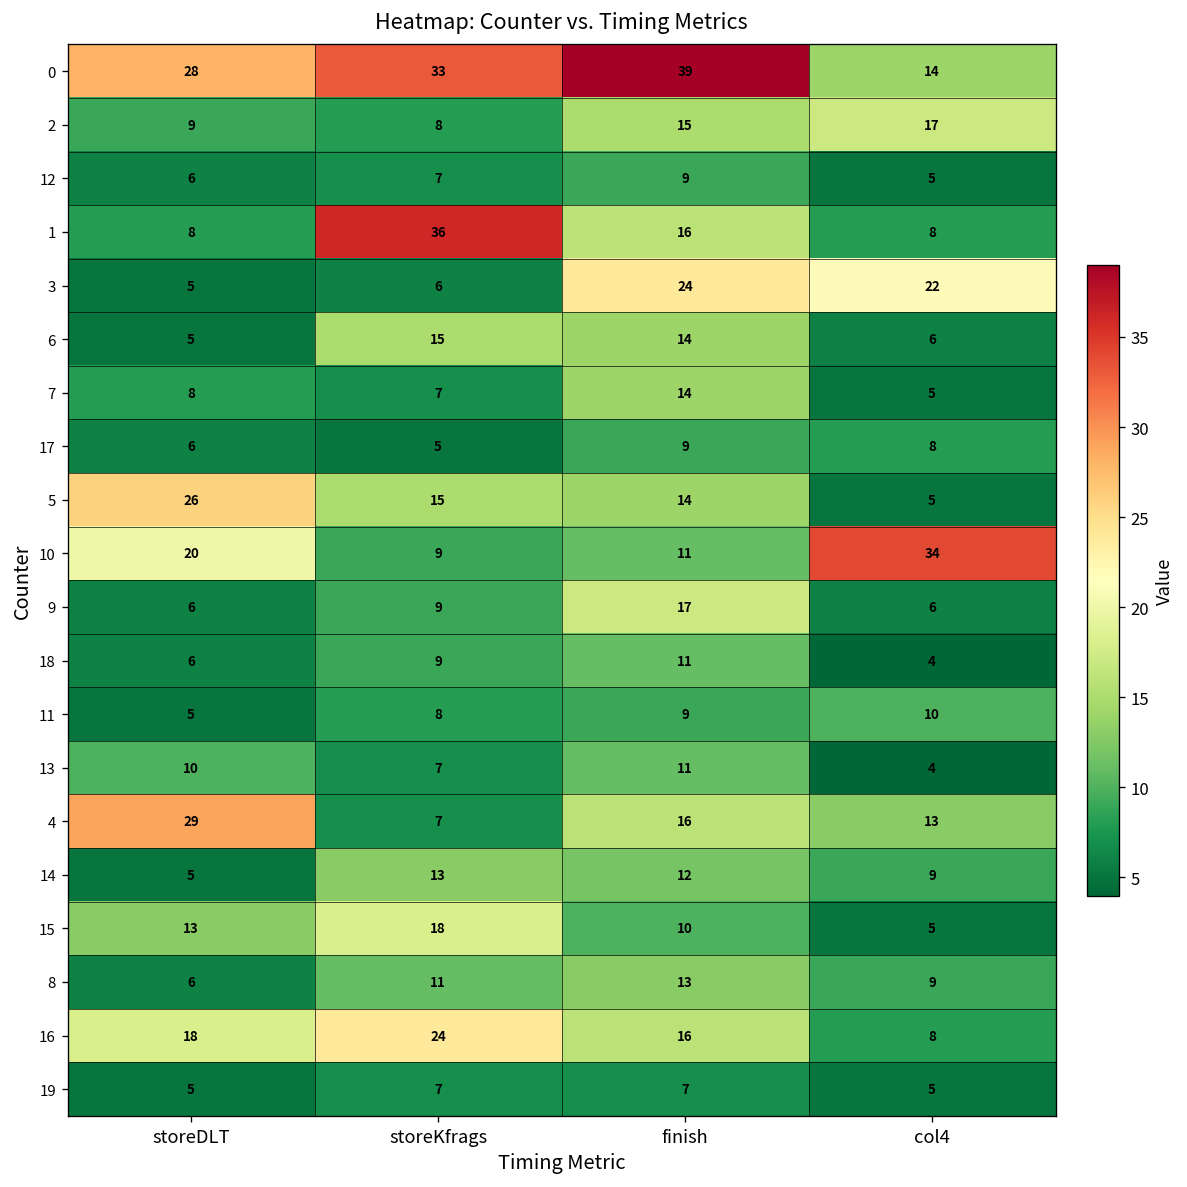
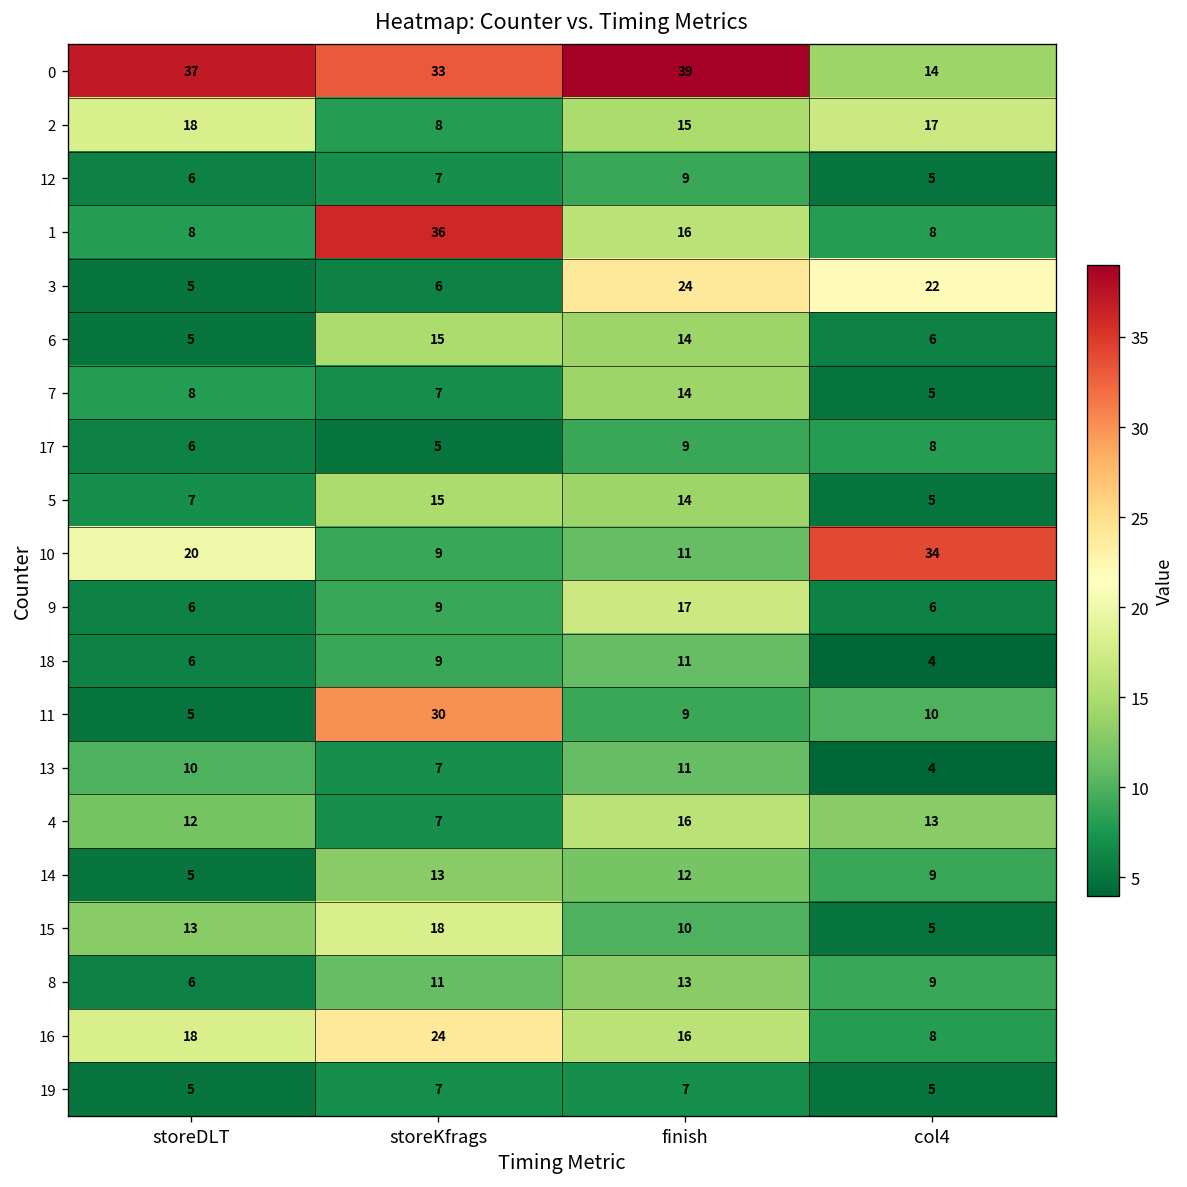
  {
    "0": {
-     "storeDLT": 28,
+     "storeDLT": 37,
      "storeKfrags": 33,
      "finish": 39,
      "col4": 14
    },
    "2": {
-     "storeDLT": 9,
+     "storeDLT": 18,
      "storeKfrags": 8,
      "finish": 15,
      "col4": 17
    },
    "12": {
      "storeDLT": 6,
      "storeKfrags": 7,
      "finish": 9,
      "col4": 5
    },
    "1": {
      "storeDLT": 8,
      "storeKfrags": 36,
      "finish": 16,
      "col4": 8
    },
    "3": {
      "storeDLT": 5,
      "storeKfrags": 6,
      "finish": 24,
      "col4": 22
    },
    "6": {
      "storeDLT": 5,
      "storeKfrags": 15,
      "finish": 14,
      "col4": 6
    },
    "7": {
      "storeDLT": 8,
      "storeKfrags": 7,
      "finish": 14,
      "col4": 5
    },
    "17": {
      "storeDLT": 6,
      "storeKfrags": 5,
      "finish": 9,
      "col4": 8
    },
    "5": {
-     "storeDLT": 26,
+     "storeDLT": 7,
      "storeKfrags": 15,
      "finish": 14,
      "col4": 5
    },
    "10": {
      "storeDLT": 20,
      "storeKfrags": 9,
      "finish": 11,
      "col4": 34
    },
    "9": {
      "storeDLT": 6,
      "storeKfrags": 9,
      "finish": 17,
      "col4": 6
    },
    "18": {
      "storeDLT": 6,
      "storeKfrags": 9,
      "finish": 11,
      "col4": 4
    },
    "11": {
      "storeDLT": 5,
-     "storeKfrags": 8,
+     "storeKfrags": 30,
      "finish": 9,
      "col4": 10
    },
    "13": {
      "storeDLT": 10,
      "storeKfrags": 7,
      "finish": 11,
      "col4": 4
    },
    "4": {
-     "storeDLT": 29,
+     "storeDLT": 12,
      "storeKfrags": 7,
      "finish": 16,
      "col4": 13
    },
    "14": {
      "storeDLT": 5,
      "storeKfrags": 13,
      "finish": 12,
      "col4": 9
    },
    "15": {
      "storeDLT": 13,
      "storeKfrags": 18,
      "finish": 10,
      "col4": 5
    },
    "8": {
      "storeDLT": 6,
      "storeKfrags": 11,
      "finish": 13,
      "col4": 9
    },
    "16": {
      "storeDLT": 18,
      "storeKfrags": 24,
      "finish": 16,
      "col4": 8
    },
    "19": {
      "storeDLT": 5,
      "storeKfrags": 7,
      "finish": 7,
      "col4": 5
    }
  }
